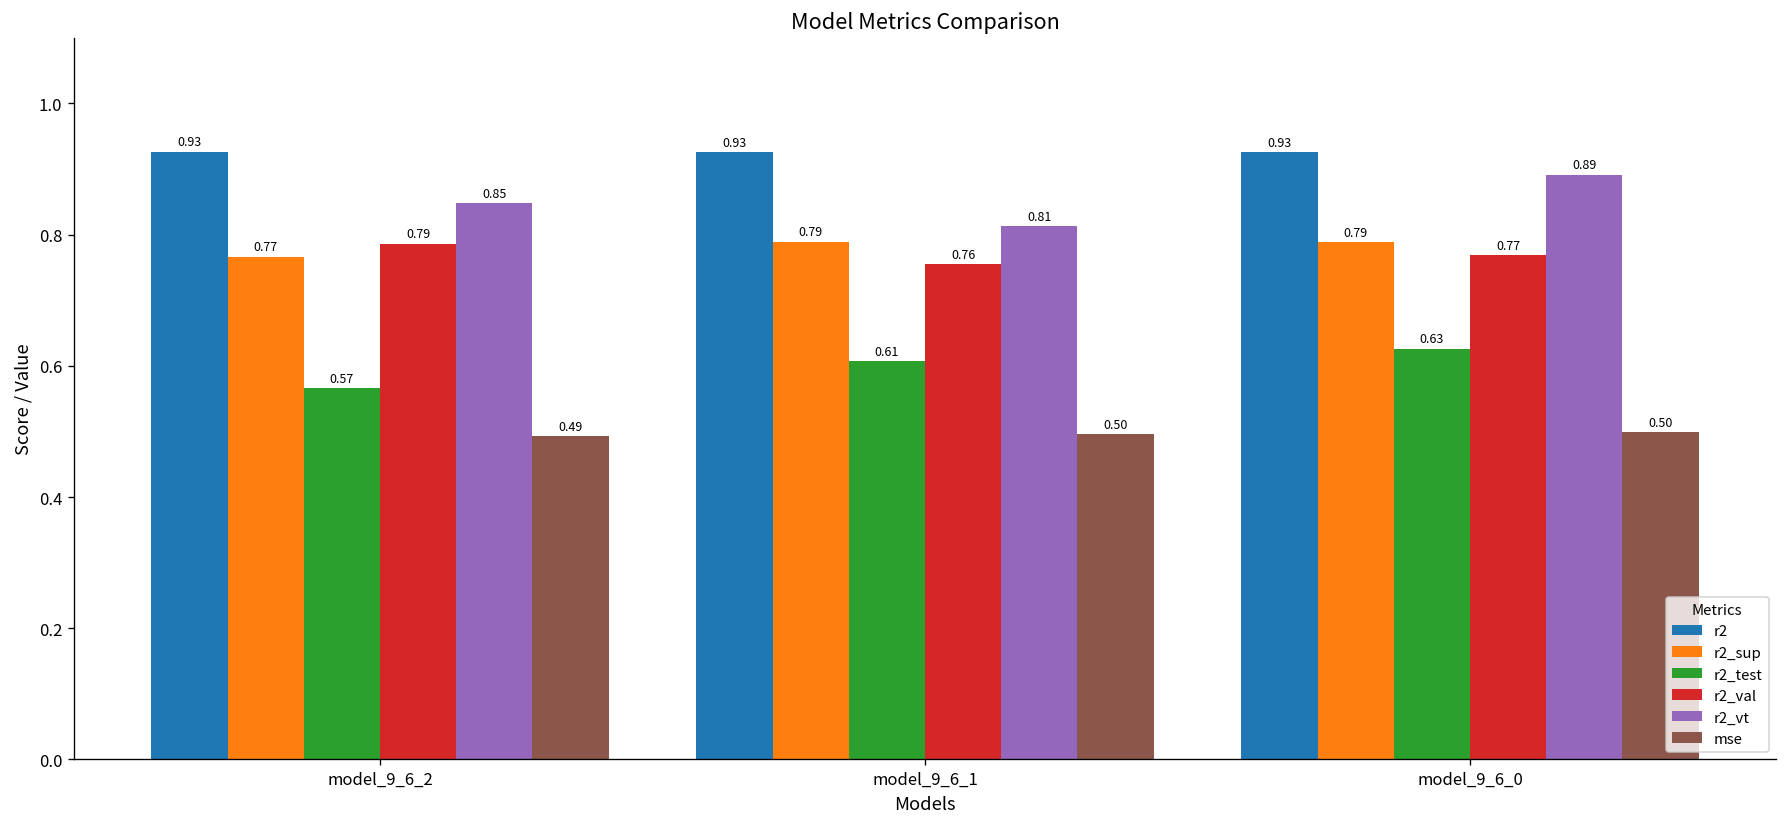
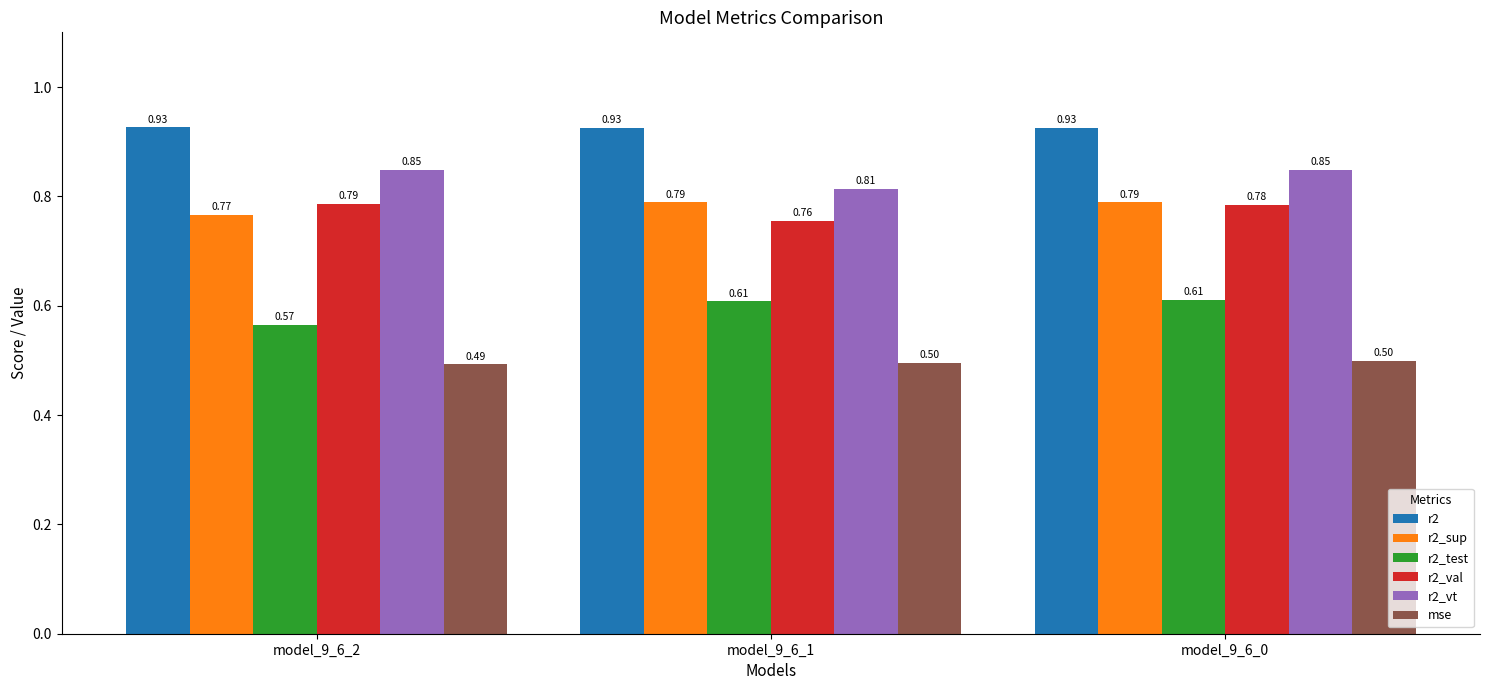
  {
    "r2": {
      "model_9_6_2": 0.93,
      "model_9_6_1": 0.93,
      "model_9_6_0": 0.93
    },
    "r2_sup": {
      "model_9_6_2": 0.77,
      "model_9_6_1": 0.79,
      "model_9_6_0": 0.79
    },
    "r2_test": {
      "model_9_6_2": 0.57,
      "model_9_6_1": 0.61,
-     "model_9_6_0": 0.63
+     "model_9_6_0": 0.61
    },
    "r2_val": {
      "model_9_6_2": 0.79,
      "model_9_6_1": 0.76,
-     "model_9_6_0": 0.77
+     "model_9_6_0": 0.78
    },
    "r2_vt": {
      "model_9_6_2": 0.85,
      "model_9_6_1": 0.81,
-     "model_9_6_0": 0.89
+     "model_9_6_0": 0.85
    },
    "mse": {
      "model_9_6_2": 0.49,
      "model_9_6_1": 0.50,
      "model_9_6_0": 0.50
    }
  }
